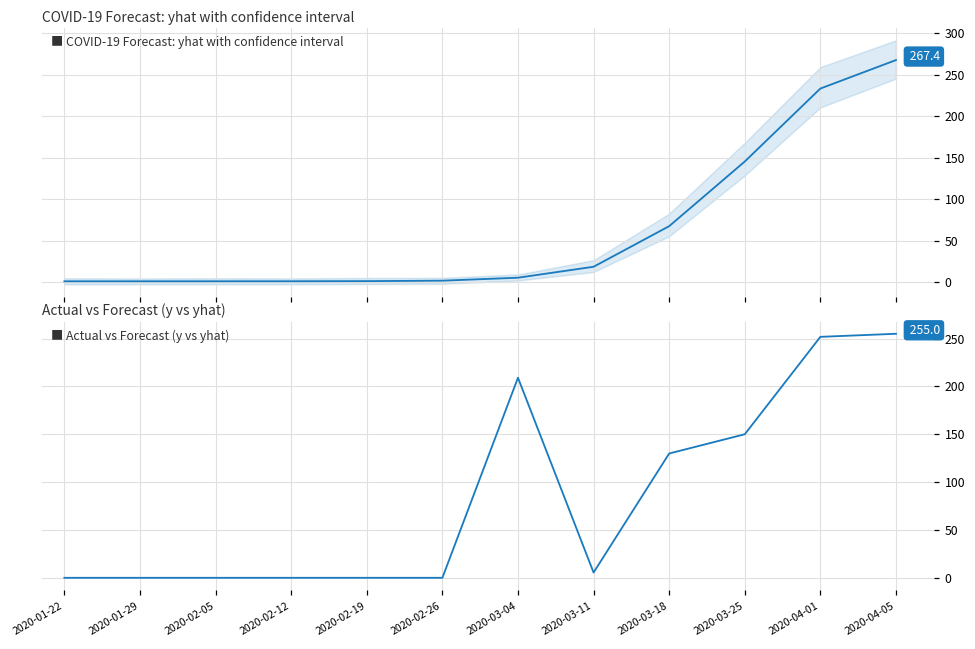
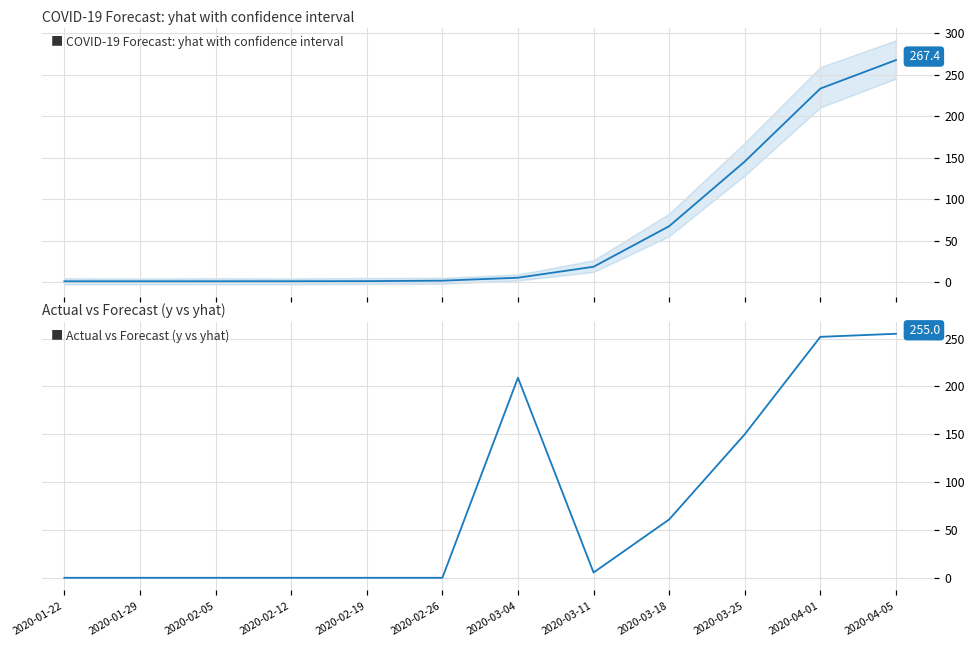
  {
    "Actual vs Forecast (y vs yhat)": {
      "2020-01-22": 0,
      "2020-01-29": 0,
      "2020-02-05": 0,
      "2020-02-12": 0,
      "2020-02-19": 0,
      "2020-02-26": 0,
      "2020-03-04": 210,
      "2020-03-11": 10,
-     "2020-03-18": 130,
+     "2020-03-18": 60,
      "2020-03-25": 150,
      "2020-04-01": 250
    }
  }
